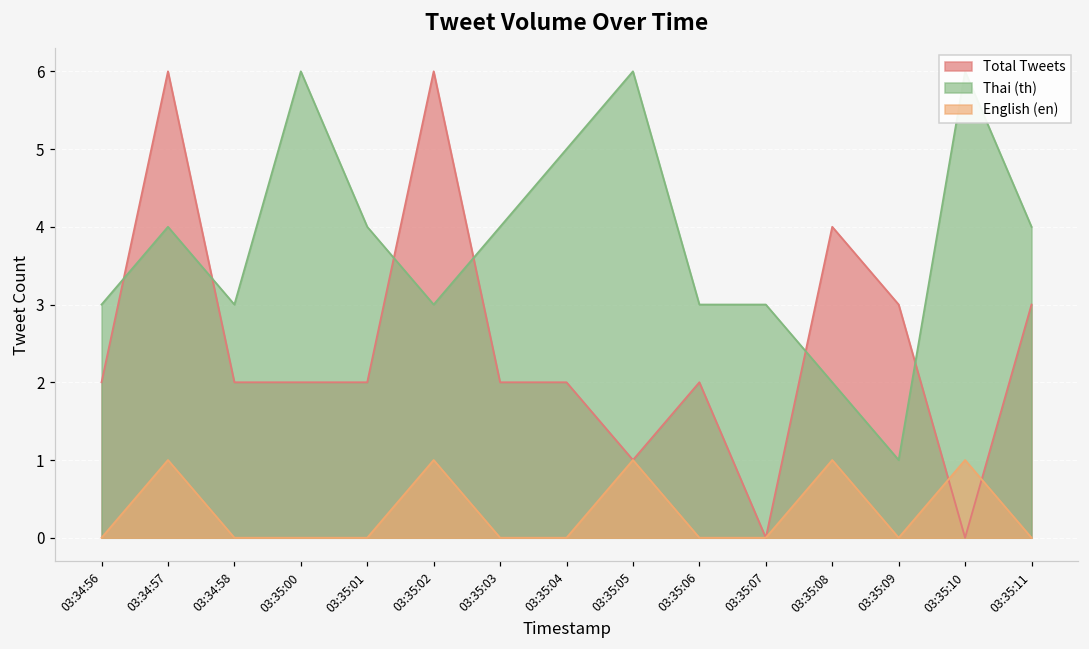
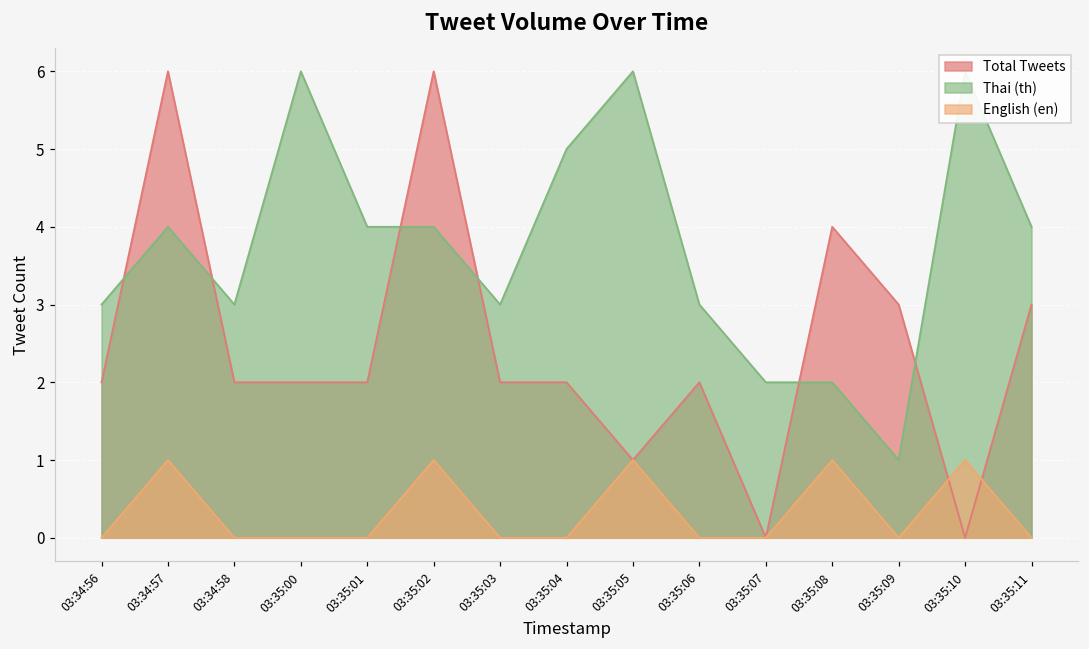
  {
    "Thai (th)": {
      "03:34:56": 3,
      "03:34:57": 4,
      "03:34:58": 3,
      "03:35:00": 6,
      "03:35:01": 4,
-     "03:35:02": 3,
-     "03:35:03": 4,
+     "03:35:02": 4,
+     "03:35:03": 3,
      "03:35:04": 5,
      "03:35:05": 6,
      "03:35:06": 3,
-     "03:35:07": 3,
+     "03:35:07": 2,
      "03:35:08": 2,
      "03:35:09": 1,
      "03:35:11": 4
    }
  }
